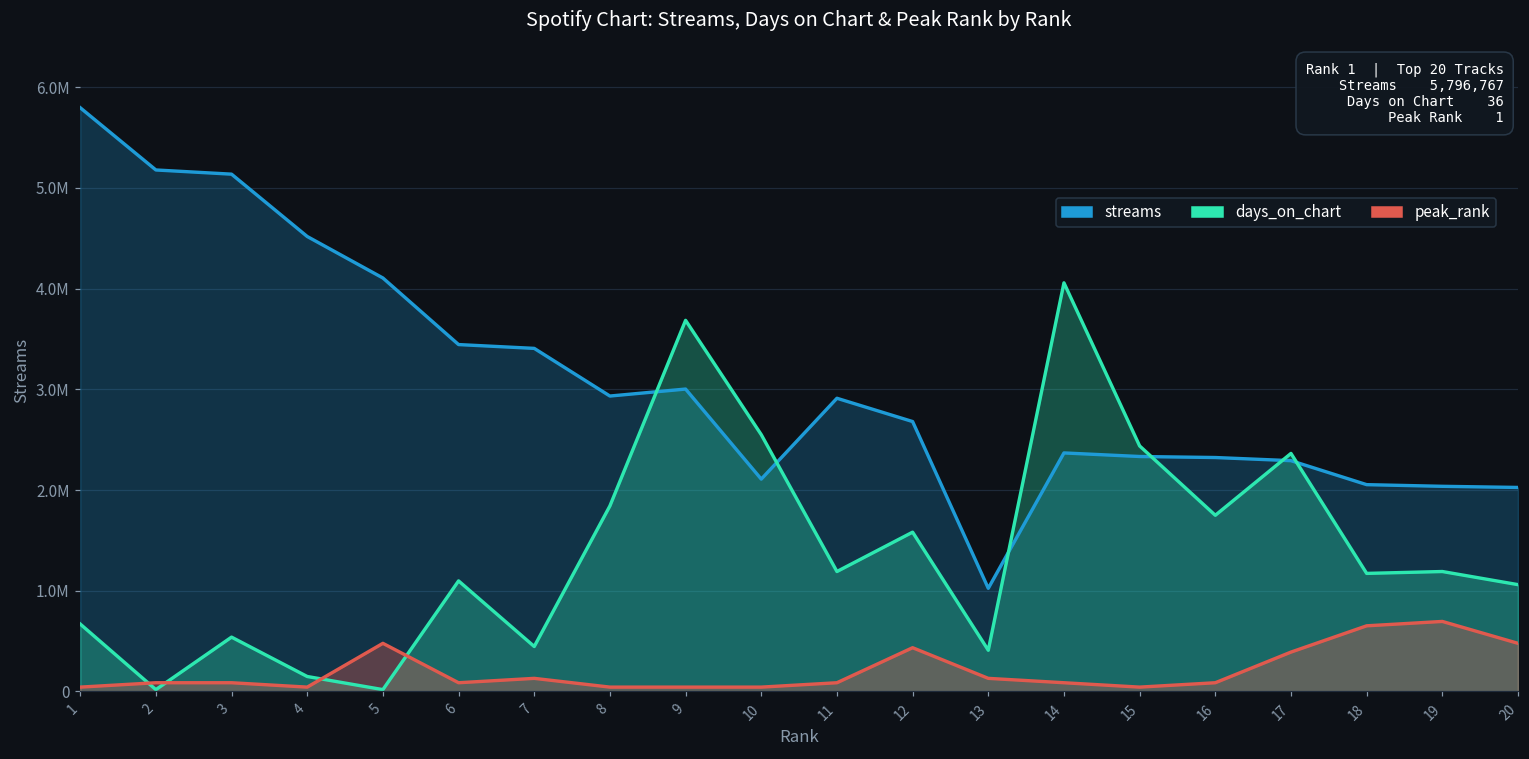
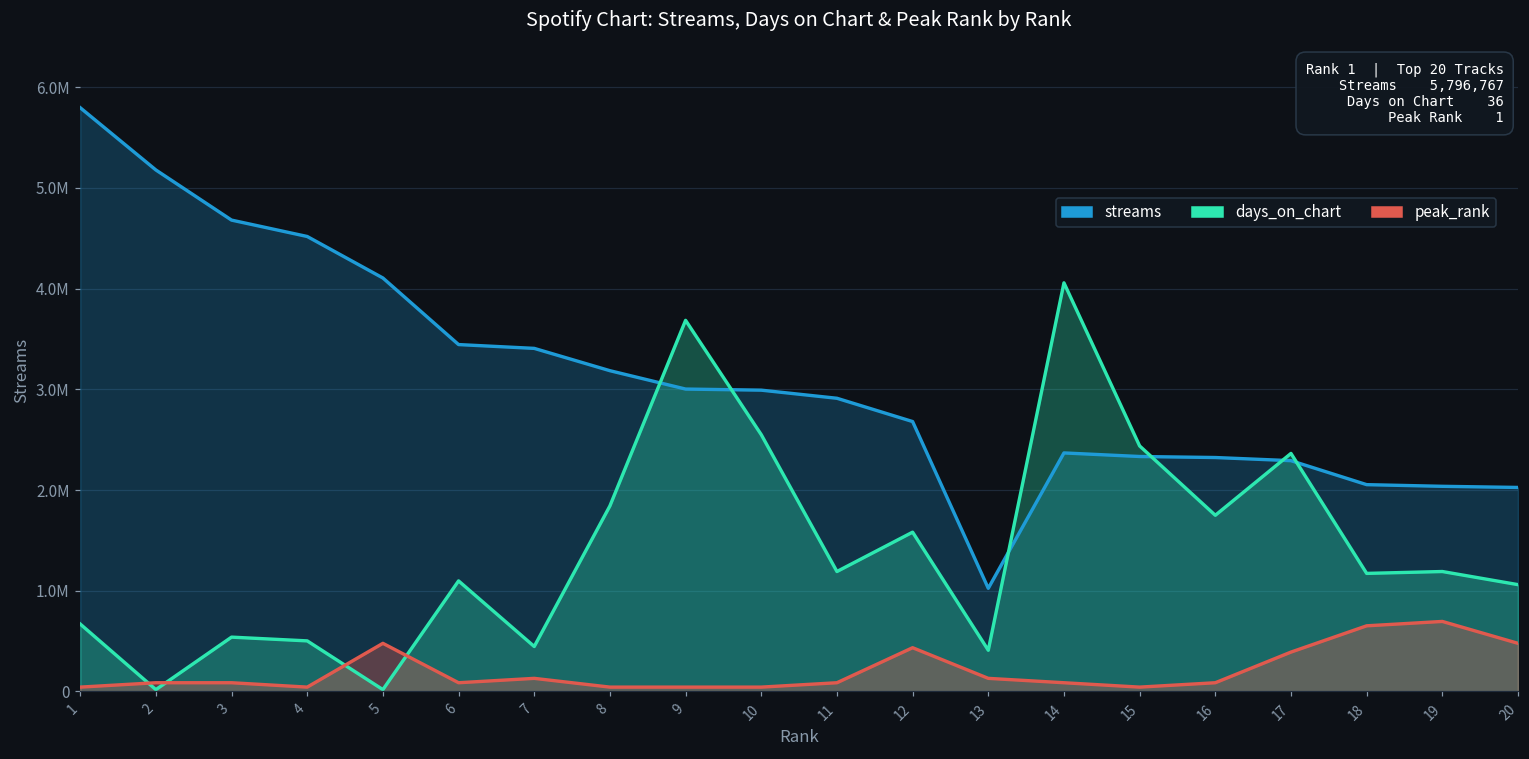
  {
    "streams": {
      "1": 5800000,
      "2": 5200000,
-     "3": 5100000,
+     "3": 4700000,
      "4": 4500000,
      "5": 4100000,
      "6": 3400000,
      "7": 3400000,
-     "8": 2900000,
+     "8": 3200000,
      "9": 3000000,
-     "10": 2100000,
+     "10": 3000000,
      "11": 2900000,
      "12": 2700000,
      "13": 1000000,
      "14": 2400000,
      "15": 2300000,
      "16": 2300000,
      "17": 2300000,
      "18": 2100000,
      "19": 2000000,
      "20": 2000000
    },
    "days_on_chart": {
      "1": 700000,
      "2": 0,
      "3": 500000,
-     "4": 100000,
+     "4": 500000,
      "5": 0,
      "6": 1100000,
      "7": 400000,
      "8": 1800000,
      "9": 3700000,
      "10": 2600000,
      "11": 1200000,
      "12": 1600000,
      "13": 400000,
      "14": 4100000,
      "15": 2400000,
      "16": 1700000,
      "17": 2400000,
      "18": 1200000,
      "19": 1200000,
      "20": 1100000
    },
    "peak_rank": {
      "1": 0,
      "2": 100000,
      "3": 100000,
      "4": 0,
      "5": 500000,
      "6": 100000,
      "7": 100000,
      "8": 0,
      "9": 0,
      "10": 0,
      "11": 100000,
      "12": 400000,
      "13": 100000,
      "14": 100000,
      "15": 0,
      "16": 100000,
      "17": 400000,
      "18": 700000,
      "19": 700000,
      "20": 500000
    }
  }
